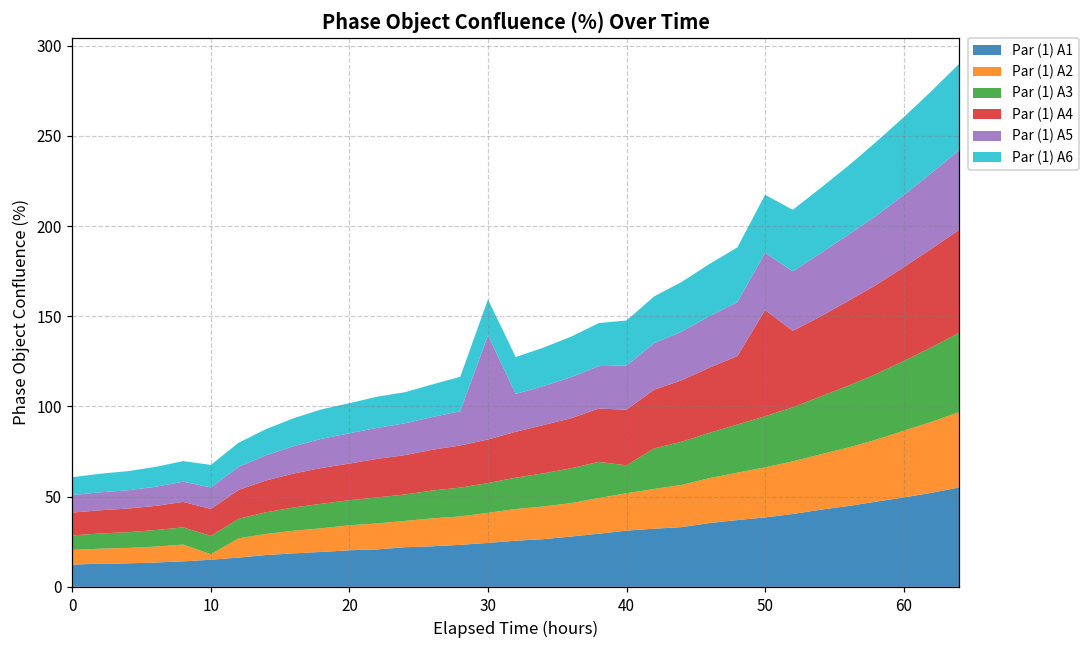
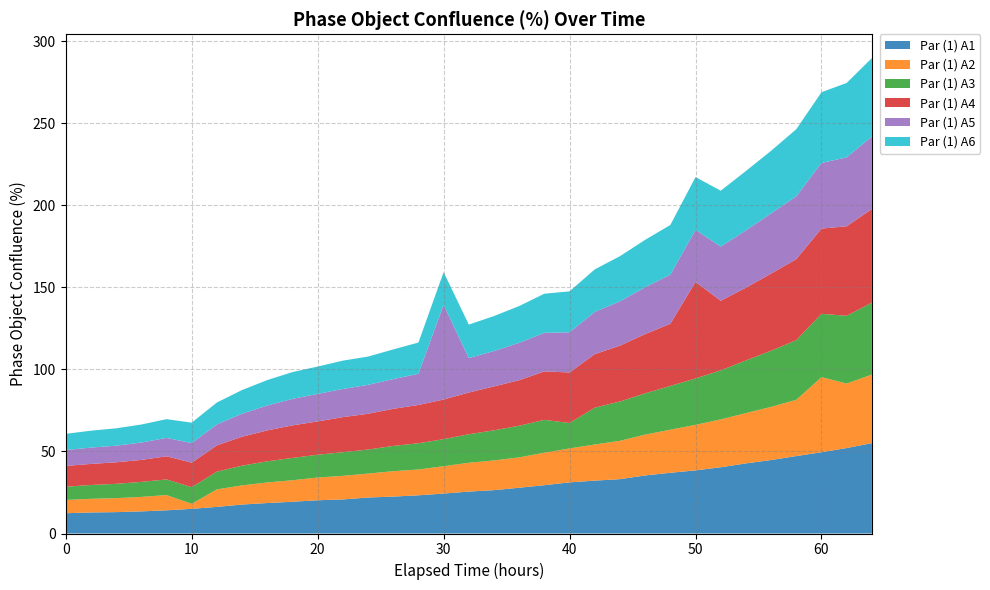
  {
    "Par (1) A1": {
      "0": 12,
      "10": 15,
      "20": 20,
      "30": 24,
      "40": 31,
      "50": 38,
      "60": 50
    },
    "Par (1) A2": {
      "0": 8,
      "10": 3,
      "20": 14,
      "30": 17,
      "40": 21,
      "50": 28,
-     "60": 37
+     "60": 46
    },
    "Par (1) A3": {
      "0": 8,
      "10": 10,
      "20": 14,
      "30": 16,
      "40": 16,
      "50": 28,
      "60": 39
    },
    "Par (1) A4": {
      "0": 13,
      "10": 15,
      "20": 20,
      "30": 24,
      "40": 31,
      "50": 59,
      "60": 52
    },
    "Par (1) A5": {
      "0": 10,
      "10": 12,
      "20": 17,
      "30": 58,
      "40": 25,
      "50": 32,
      "60": 40
    },
    "Par (1) A6": {
      "0": 10,
      "10": 12,
      "20": 17,
      "30": 20,
      "40": 25,
      "50": 32,
      "60": 43
    }
  }
